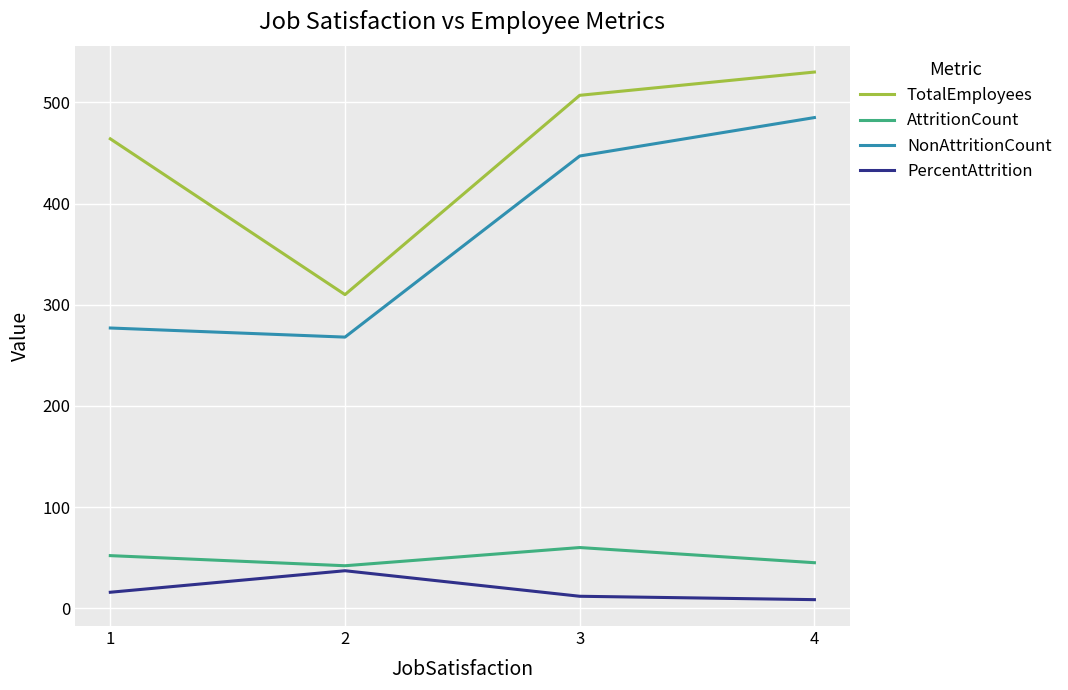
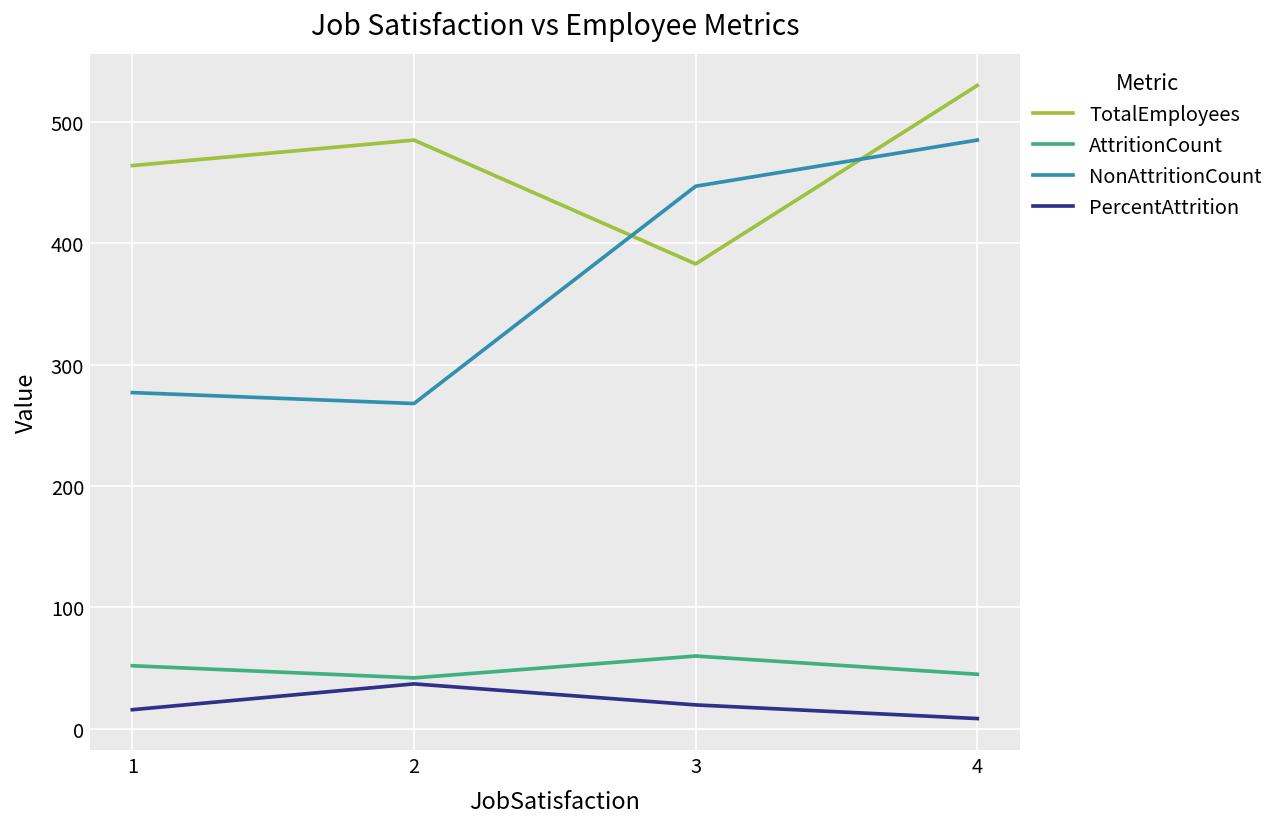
  {
    "TotalEmployees": {
      "1": 464,
-     "2": 310,
-     "3": 507,
+     "2": 485,
+     "3": 383,
      "4": 530
    },
    "PercentAttrition": {
      "1": 16,
      "2": 37,
-     "3": 12,
+     "3": 20,
      "4": 8
    }
  }
